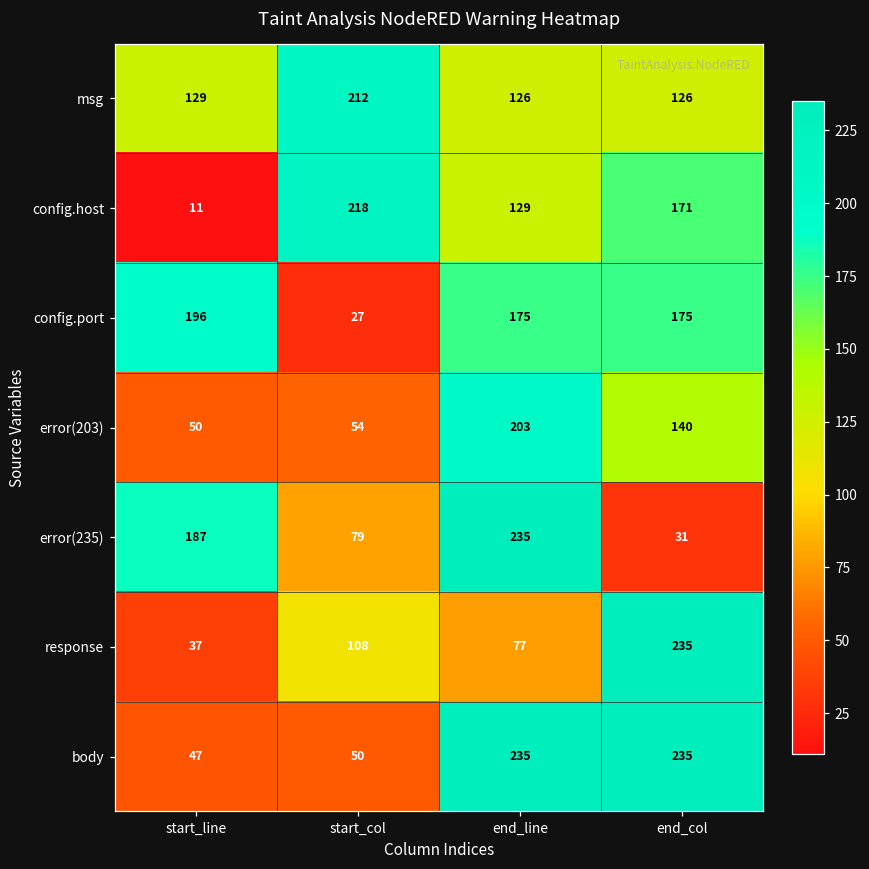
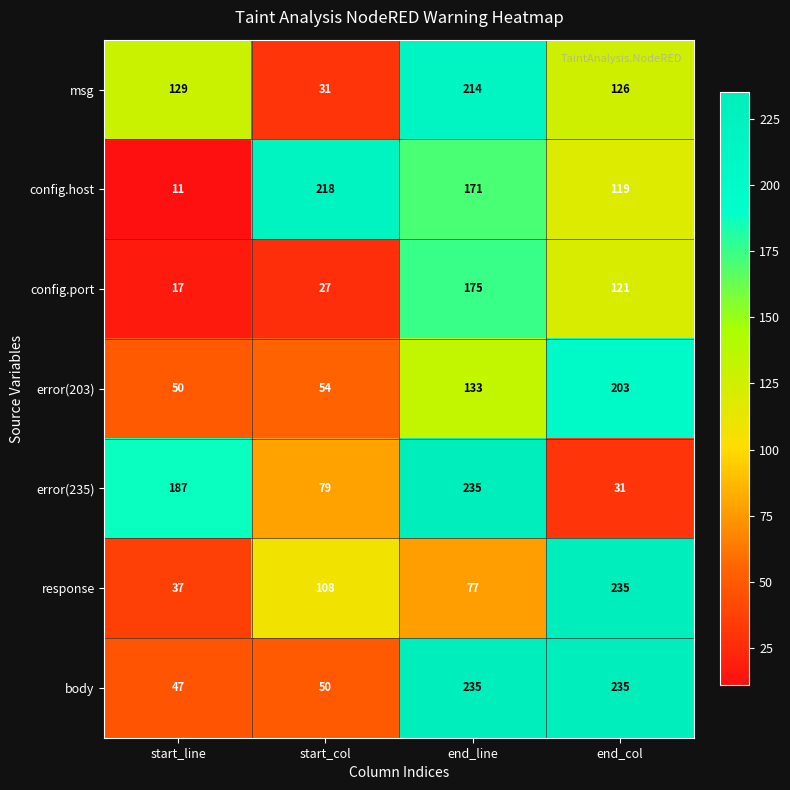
  {
    "msg": {
      "start_line": 129,
-     "start_col": 212,
-     "end_line": 126
+     "start_col": 31,
+     "end_line": 214
    },
    "config.host": {
      "start_line": 11,
      "start_col": 218,
-     "end_line": 129,
-     "end_col": 171
+     "end_line": 171,
+     "end_col": 119
    },
    "config.port": {
-     "start_line": 196,
+     "start_line": 17,
      "start_col": 27,
      "end_line": 175,
-     "end_col": 175
+     "end_col": 121
    },
    "error(203)": {
      "start_line": 50,
      "start_col": 54,
-     "end_line": 203,
-     "end_col": 140
+     "end_line": 133,
+     "end_col": 203
    },
    "error(235)": {
      "start_line": 187,
      "start_col": 79,
      "end_line": 235,
      "end_col": 31
    },
    "response": {
      "start_line": 37,
      "start_col": 108,
      "end_line": 77,
      "end_col": 235
    },
    "body": {
      "start_line": 47,
      "start_col": 50,
      "end_line": 235,
      "end_col": 235
    }
  }
